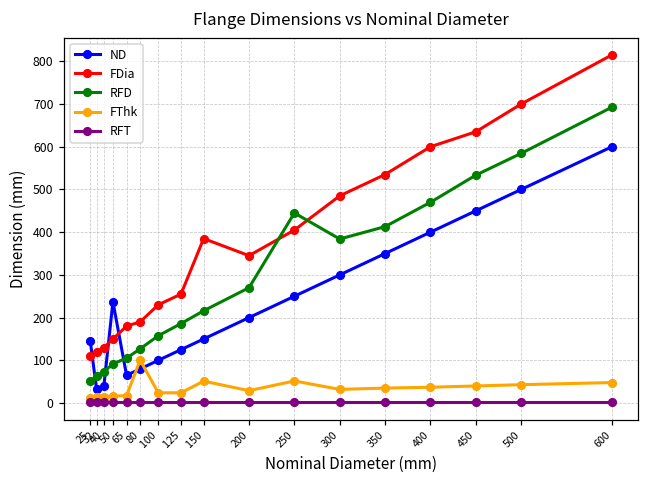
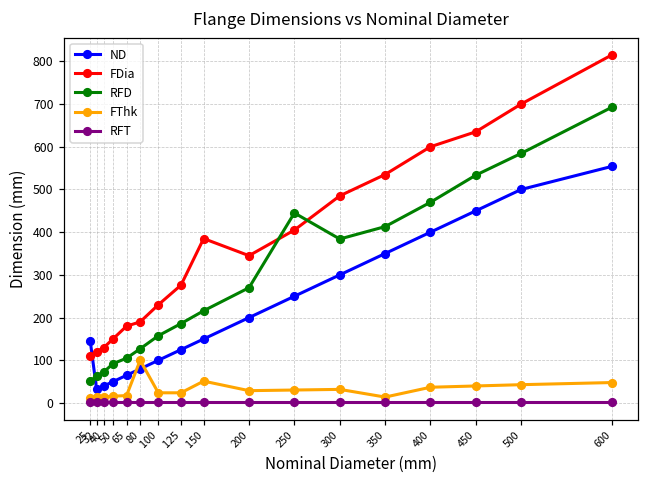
  {
    "ND": {
      "25": 150,
      "32": 30,
      "40": 40,
-     "50": 240,
+     "50": 50,
      "65": 70,
      "80": 80,
      "100": 100,
      "125": 130,
      "150": 150,
      "200": 200,
      "250": 250,
      "300": 300,
      "350": 350,
      "400": 400,
      "450": 450,
      "500": 500,
-     "600": 600
+     "600": 550
    },
    "FDia": {
      "25": 110,
      "32": 120,
      "40": 130,
      "50": 150,
      "65": 180,
      "80": 190,
      "100": 230,
-     "125": 260,
+     "125": 280,
      "150": 390,
      "200": 350,
      "250": 410,
      "300": 490,
      "350": 540,
      "400": 600,
      "450": 640,
      "500": 700,
      "600": 820
    },
    "RFD": {
      "25": 50,
      "32": 60,
      "40": 70,
      "50": 90,
      "65": 110,
      "80": 130,
      "100": 160,
      "125": 190,
      "150": 220,
      "200": 270,
      "250": 450,
      "300": 380,
      "350": 410,
      "400": 470,
      "450": 530,
      "500": 580,
      "600": 690
    },
    "FThk": {
      "25": 10,
      "32": 10,
      "40": 10,
      "50": 20,
      "65": 20,
      "80": 100,
      "100": 20,
      "125": 20,
      "150": 50,
      "200": 30,
-     "250": 50,
+     "250": 30,
      "300": 30,
-     "350": 40,
+     "350": 10,
      "400": 40,
      "450": 40,
      "500": 40,
      "600": 50
    },
    "RFT": {
      "25": 0,
      "32": 0,
      "40": 0,
      "50": 0,
      "65": 0,
      "80": 0,
      "100": 0,
      "125": 0,
      "150": 0,
      "200": 0,
      "250": 0,
      "300": 0,
      "350": 0,
      "400": 0,
      "450": 0,
      "500": 0,
      "600": 0
    }
  }
